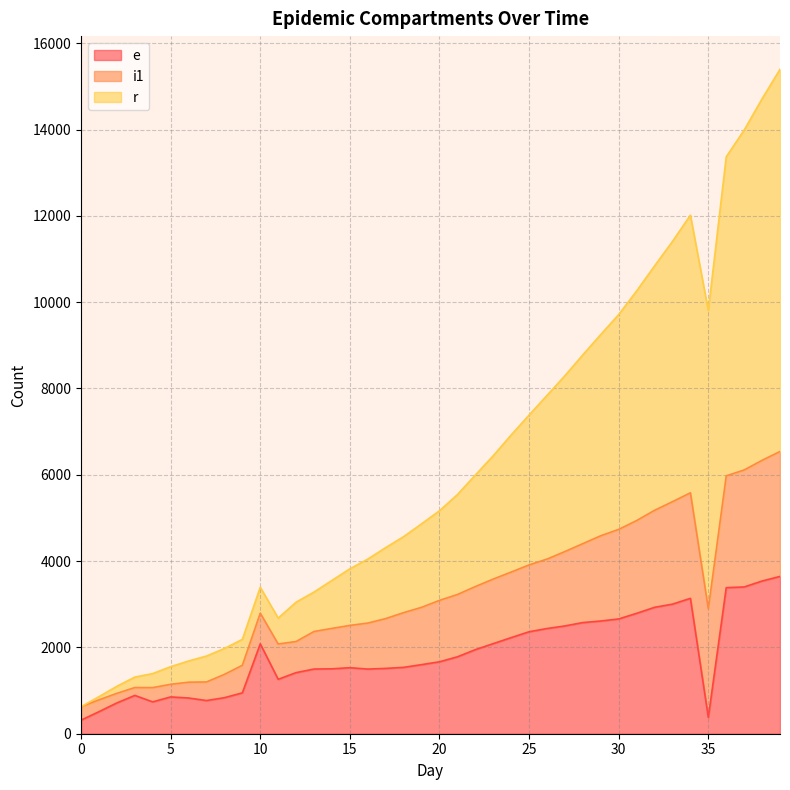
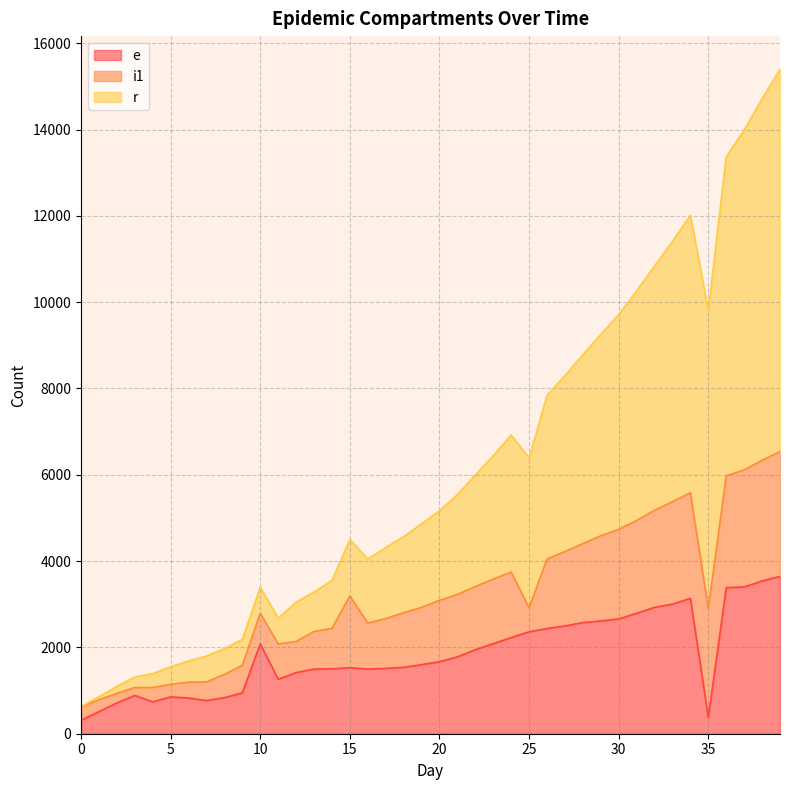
  {
    "e": {
      "0": 300,
      "5": 900,
      "10": 2100,
      "15": 1500,
      "20": 1700,
      "25": 2400,
      "30": 2700,
      "35": 400
    },
    "i1": {
      "5": 300,
      "10": 700,
-     "15": 1000,
+     "15": 1700,
      "20": 1400,
-     "25": 1500,
+     "25": 600,
      "30": 2100,
      "35": 2500
    },
    "r": {
      "5": 400,
      "10": 600,
      "15": 1300,
      "20": 2100,
      "25": 3500,
      "30": 5000,
      "35": 6900
    }
  }
